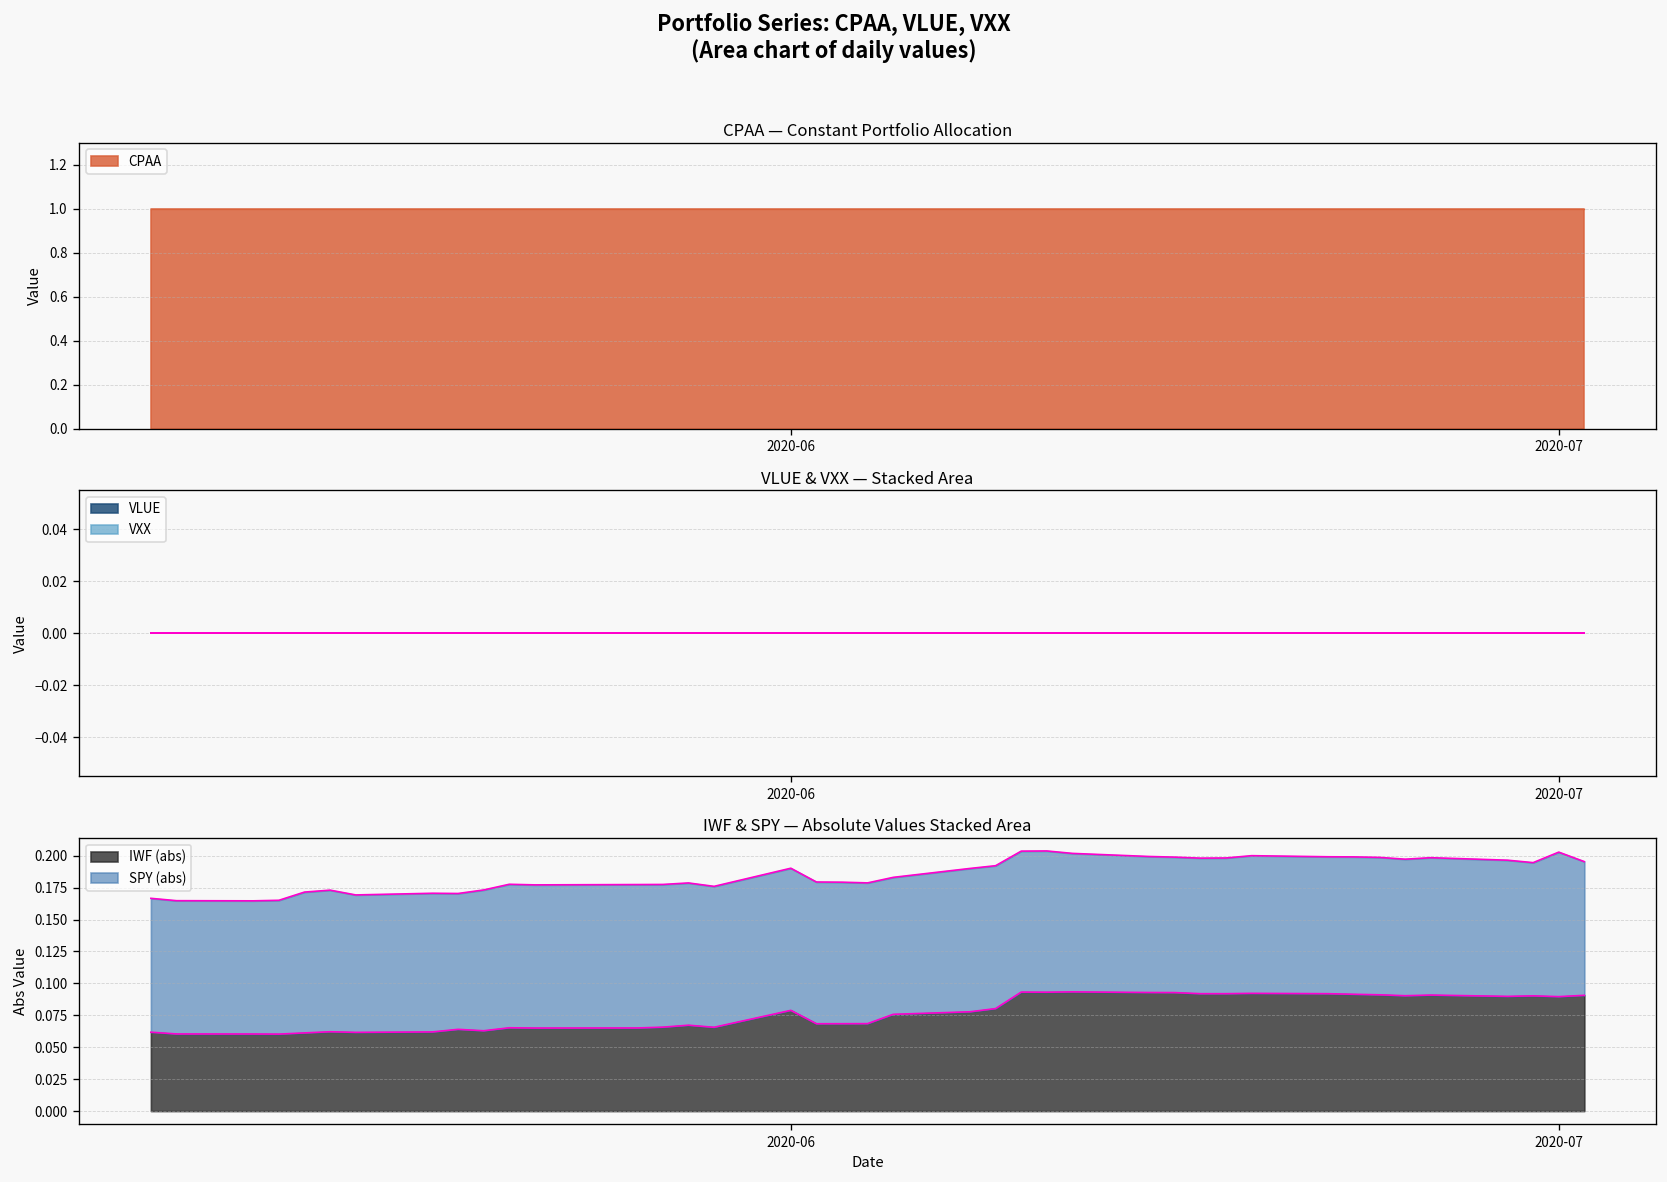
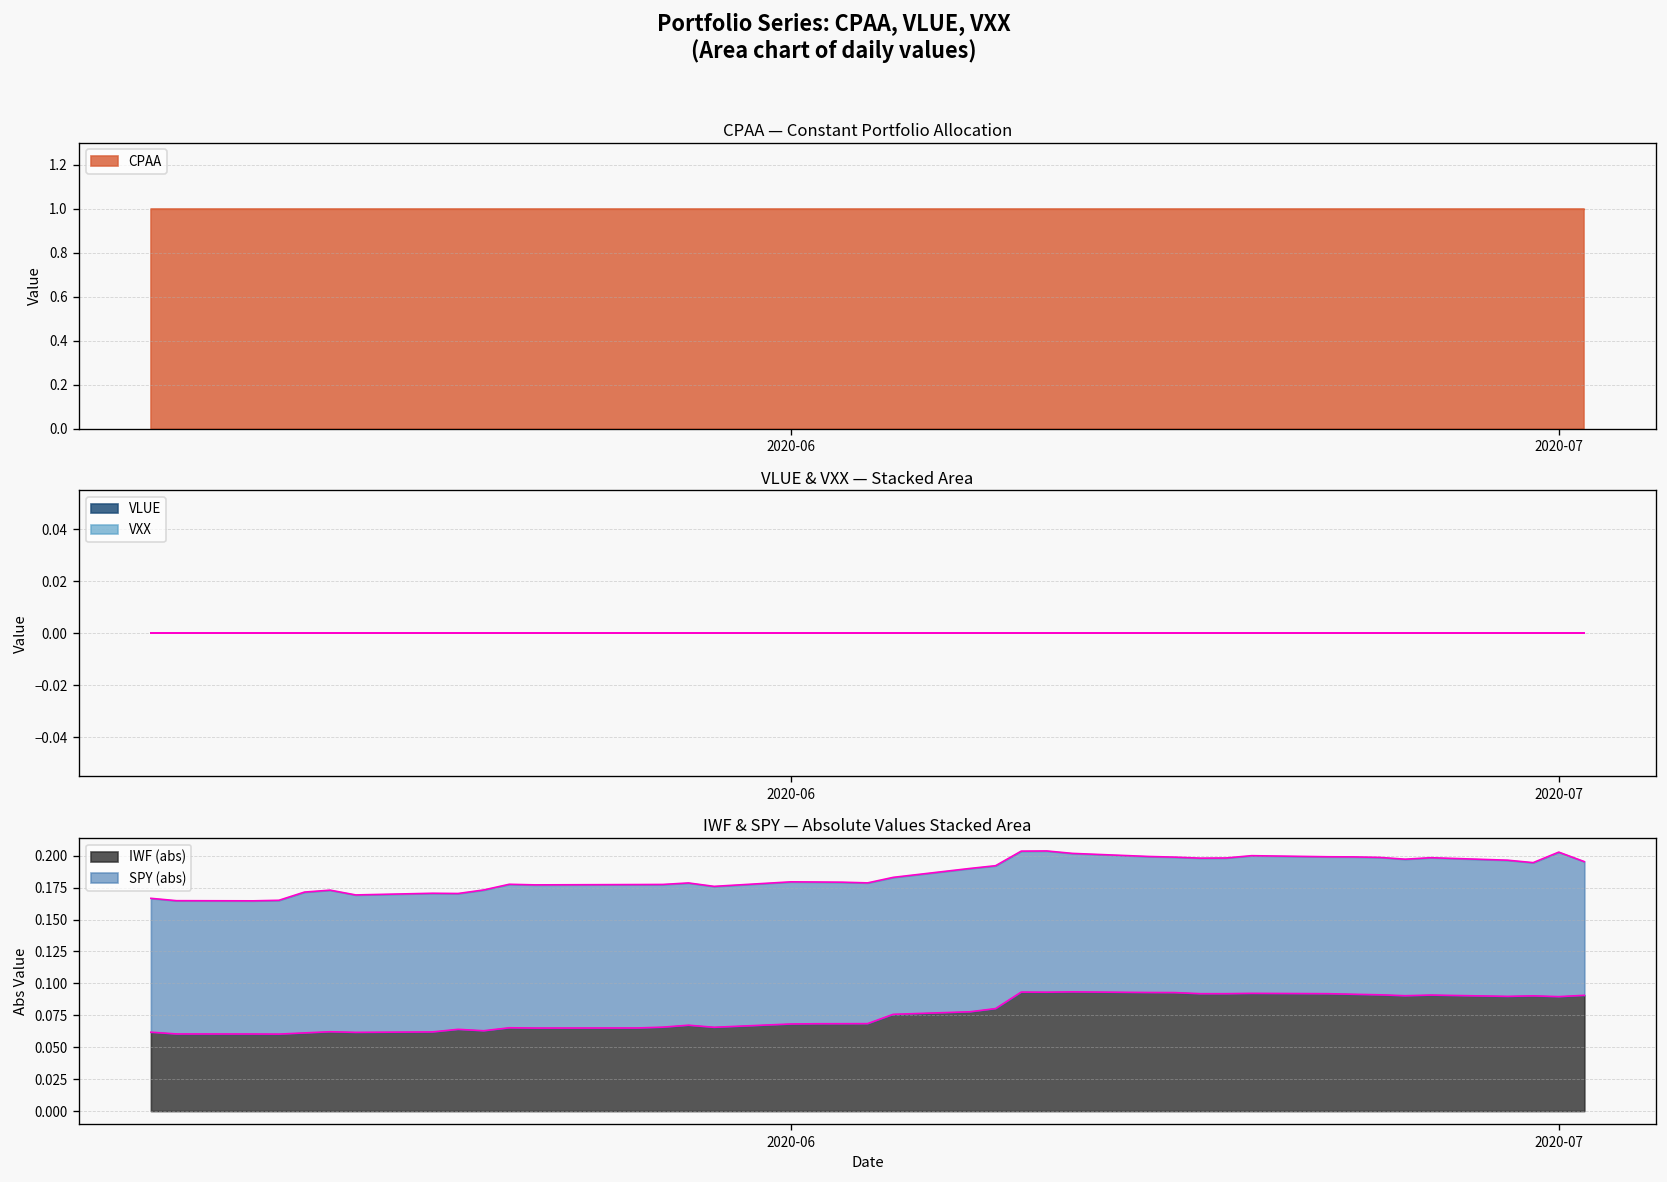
  {
    "CPAA — Constant Portfolio Allocation": {
      "2020-06": 1.00,
      "2020-07": 1.00
    },
    "VLUE & VXX — Stacked Area": {
      "2020-06": 0.000,
      "2020-07": 0.000
    },
    "IWF & SPY — Absolute Values Stacked Area": {
      "IWF (abs)": {
-       "2020-06": 0.079,
+       "2020-06": 0.068,
        "2020-07": 0.090
      },
      "SPY (abs)": {
        "2020-06": 0.111,
        "2020-07": 0.113
      }
    }
  }
